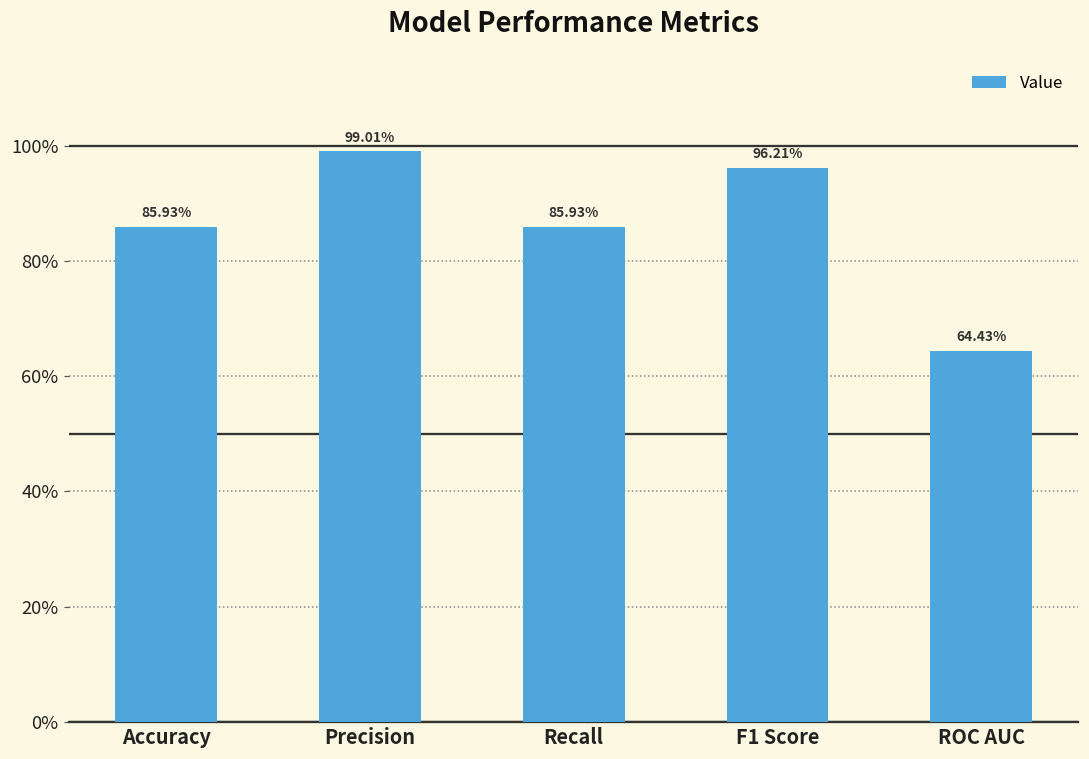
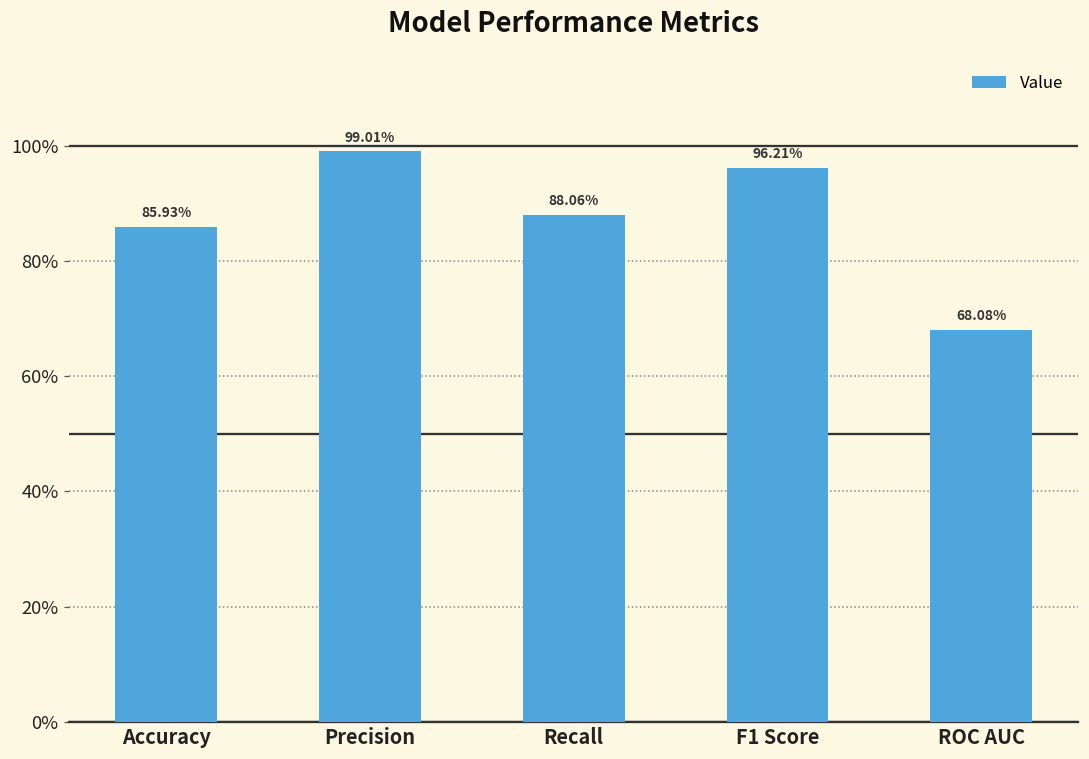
  {
    "Accuracy": "85.93%",
    "Precision": "99.01%",
-   "Recall": "85.93%",
+   "Recall": "88.06%",
    "F1 Score": "96.21%",
-   "ROC AUC": "64.43%"
+   "ROC AUC": "68.08%"
  }
